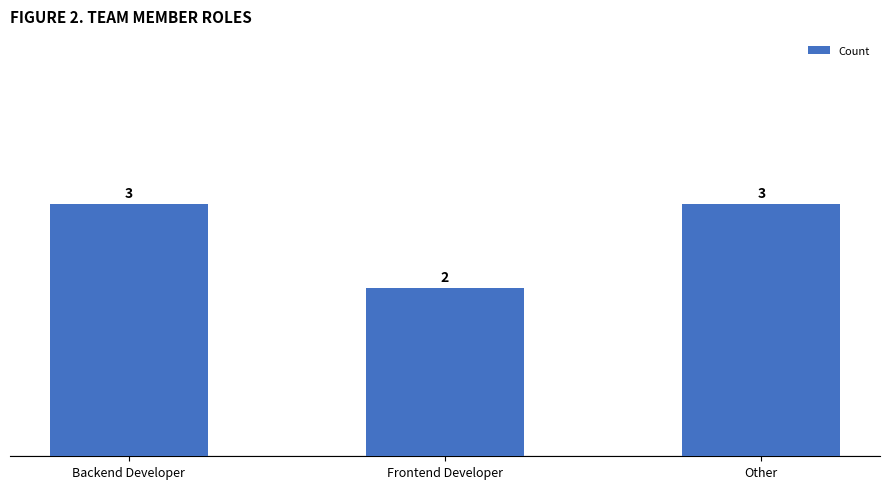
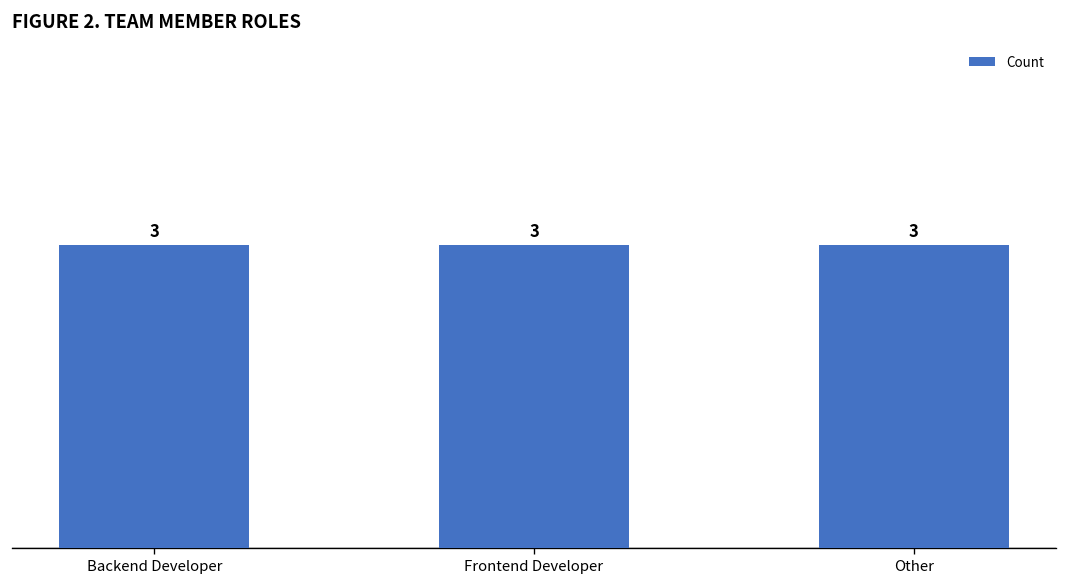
  {
    "Backend Developer": 3,
-   "Frontend Developer": 2,
+   "Frontend Developer": 3,
    "Other": 3
  }
